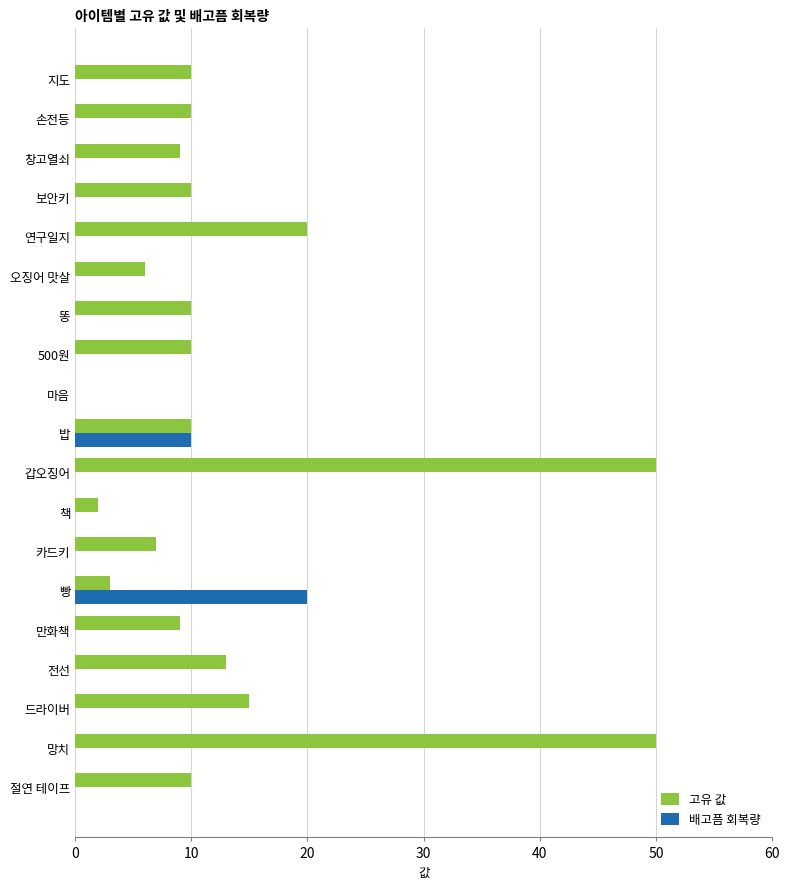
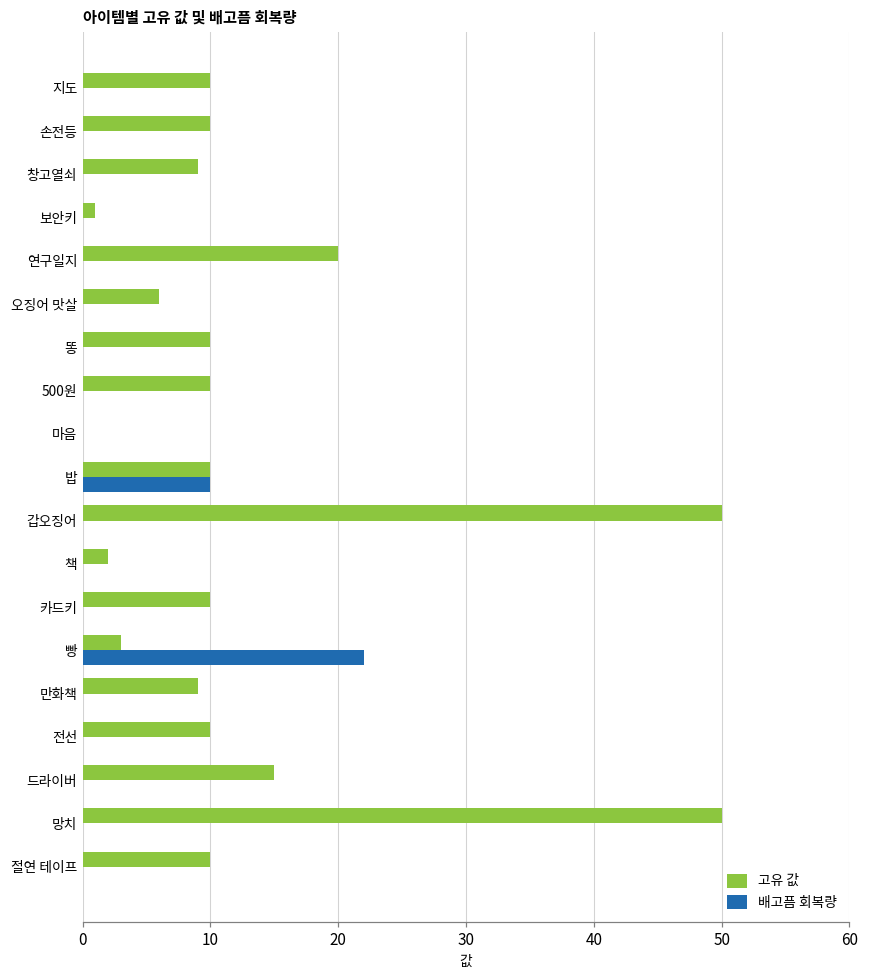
  {
    "고유 값": {
      "지도": 10,
      "손전등": 10,
      "창고열쇠": 9,
-     "보안키": 10,
+     "보안키": 1,
      "연구일지": 20,
      "오징어 맛살": 6,
      "똥": 10,
      "500원": 10,
      "마음": 0,
      "밥": 10,
      "갑오징어": 50,
      "책": 2,
-     "카드키": 7,
+     "카드키": 10,
      "빵": 3,
      "만화책": 9,
-     "전선": 13,
+     "전선": 10,
      "드라이버": 15,
      "망치": 50,
      "절연 테이프": 10
    },
    "배고픔 회복량": {
      "지도": 0,
      "손전등": 0,
      "창고열쇠": 0,
      "보안키": 0,
      "연구일지": 0,
      "오징어 맛살": 0,
      "똥": 0,
      "500원": 0,
      "마음": 0,
      "밥": 10,
      "갑오징어": 0,
      "책": 0,
      "카드키": 0,
-     "빵": 20,
+     "빵": 22,
      "만화책": 0,
      "전선": 0,
      "드라이버": 0,
      "망치": 0,
      "절연 테이프": 0
    }
  }
